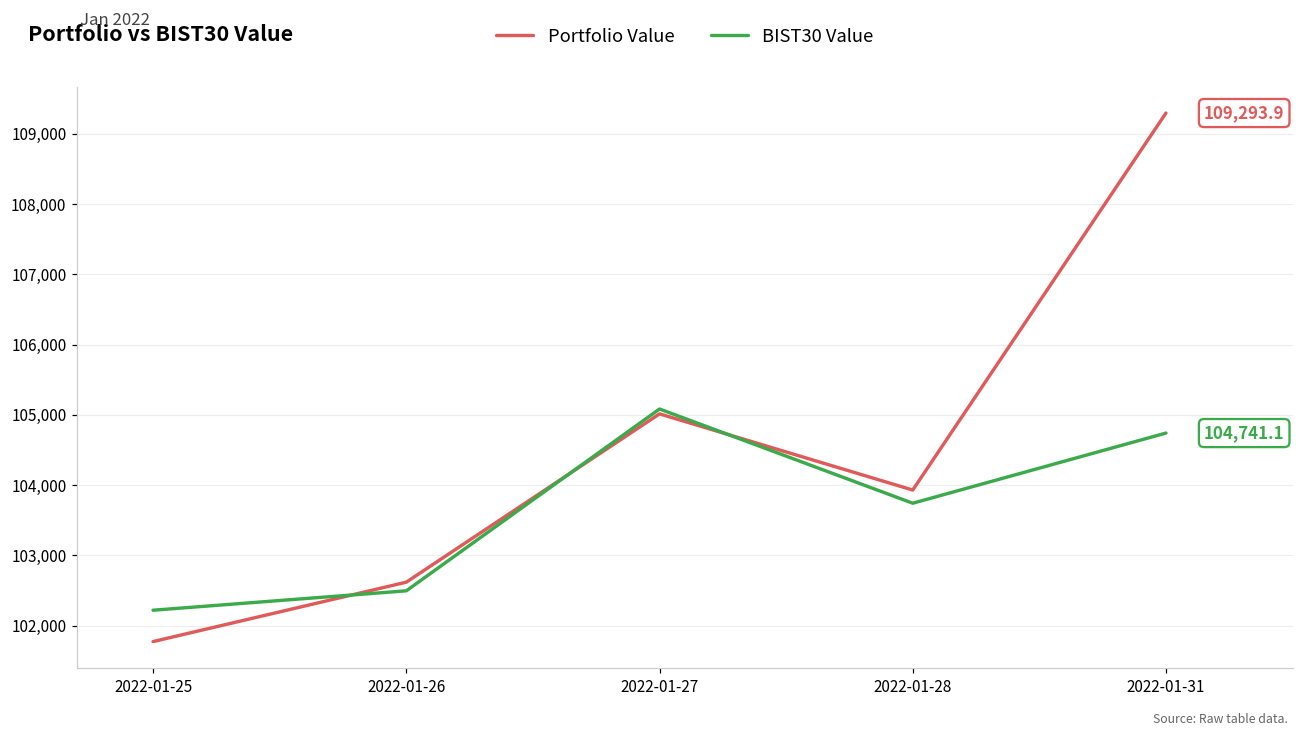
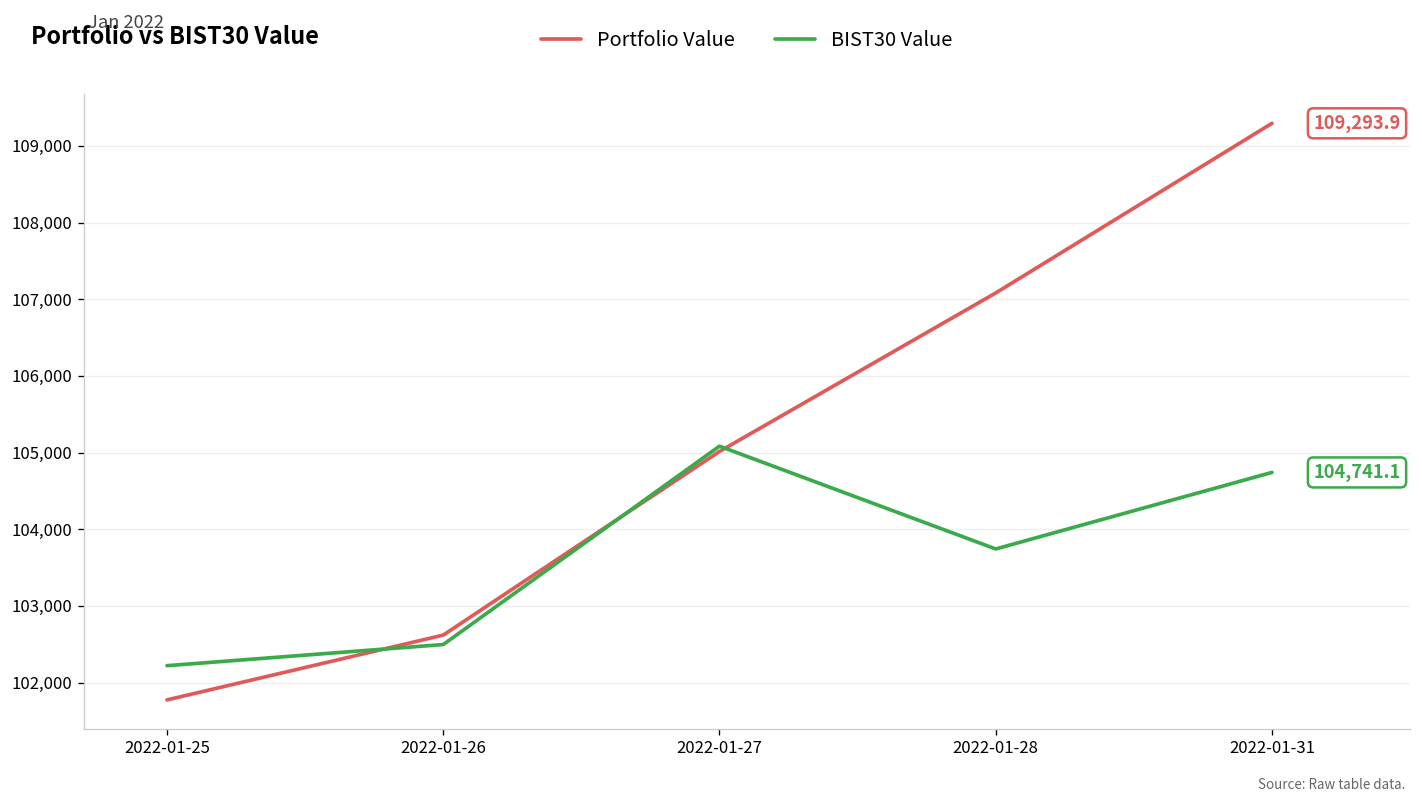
  {
    "Portfolio Value": {
      "2022-01-25": "101,800",
      "2022-01-26": "102,600",
      "2022-01-27": "105,000",
-     "2022-01-28": "103,900",
+     "2022-01-28": "107,100",
      "2022-01-31": "109,300"
    },
    "BIST30 Value": {
      "2022-01-25": "102,200",
      "2022-01-26": "102,500",
      "2022-01-27": "105,100",
      "2022-01-28": "103,700",
      "2022-01-31": "104,700"
    }
  }
